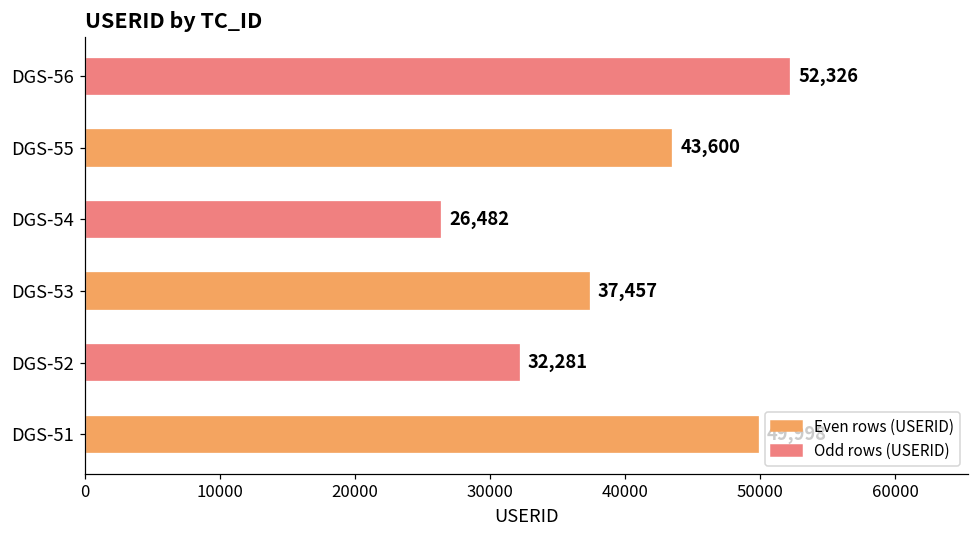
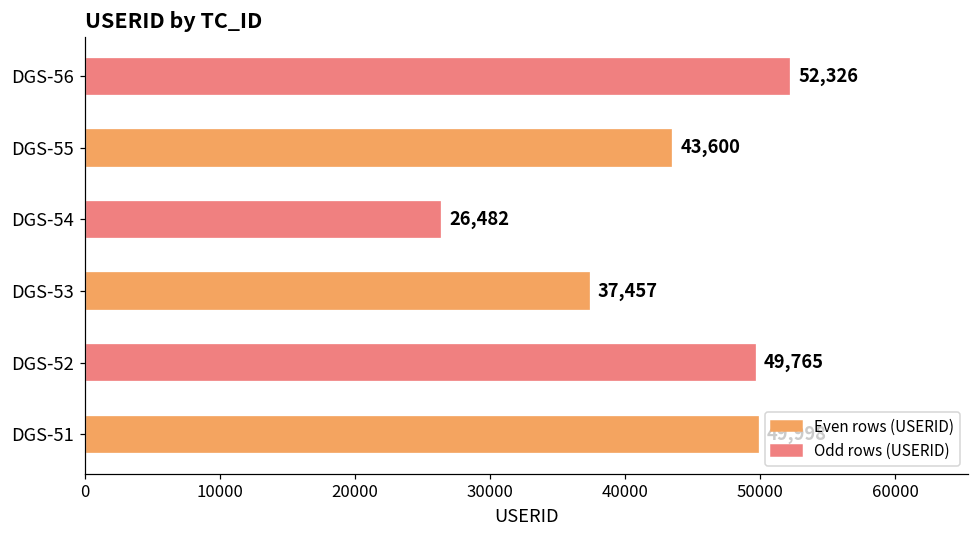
  {
    "DGS-56": "52,326",
    "DGS-55": "43,600",
    "DGS-54": "26,482",
    "DGS-53": "37,457",
-   "DGS-52": "32,281"
+   "DGS-52": "49,765"
  }
